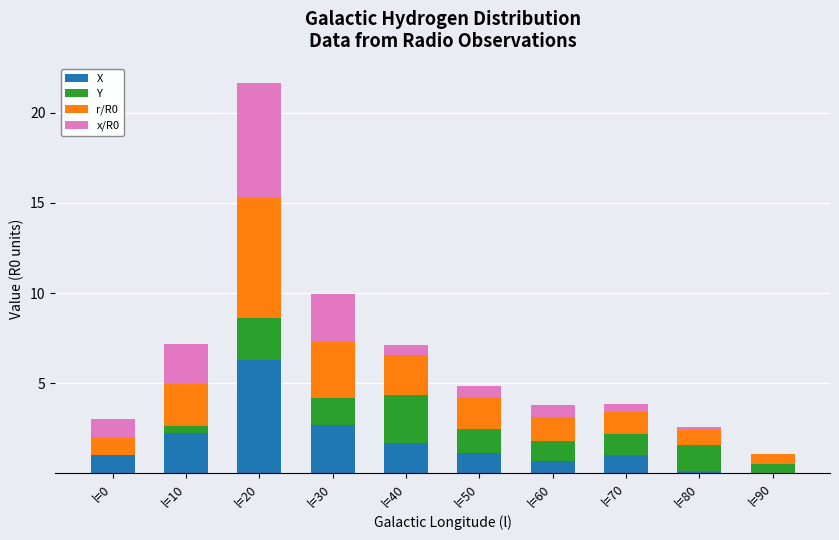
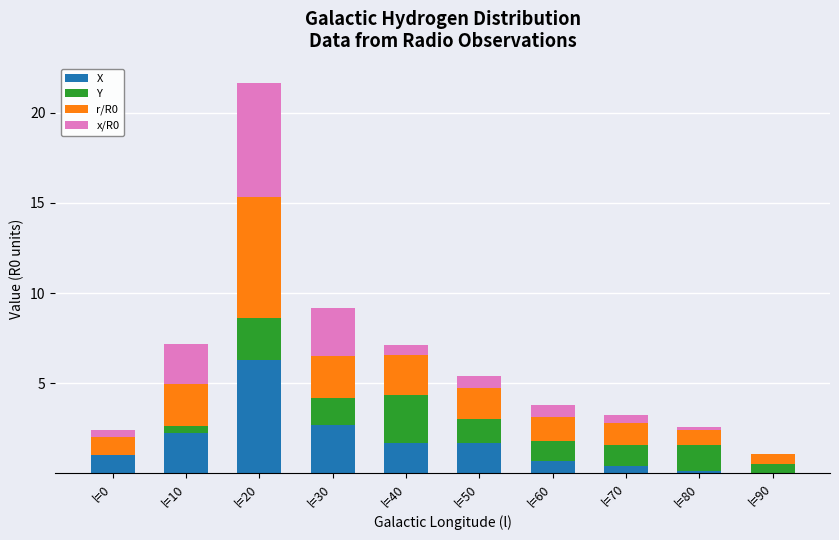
  {
    "X": {
      "l=0": 1.0,
      "l=10": 2.3,
      "l=20": 6.3,
      "l=30": 2.7,
      "l=40": 1.7,
-     "l=50": 1.1,
+     "l=50": 1.7,
      "l=60": 0.7,
-     "l=70": 1.0,
+     "l=70": 0.4,
      "l=80": 0.1
    },
    "Y": {
      "l=0": 0.0,
      "l=10": 0.4,
      "l=20": 2.3,
      "l=30": 1.5,
      "l=40": 2.7,
      "l=50": 1.3,
      "l=60": 1.2,
      "l=70": 1.2,
      "l=80": 1.4,
      "l=90": 0.5
    },
    "r/R0": {
      "l=0": 1.0,
      "l=10": 2.3,
      "l=20": 6.7,
-     "l=30": 3.1,
+     "l=30": 2.3,
      "l=40": 2.2,
      "l=50": 1.8,
      "l=60": 1.3,
      "l=70": 1.2,
      "l=80": 0.9,
      "l=90": 0.5
    },
    "x/R0": {
-     "l=0": 1.0,
+     "l=0": 0.4,
      "l=10": 2.3,
      "l=20": 6.3,
      "l=30": 2.7,
      "l=40": 0.5,
      "l=50": 0.6,
      "l=60": 0.7,
      "l=70": 0.4,
      "l=80": 0.1
    }
  }
